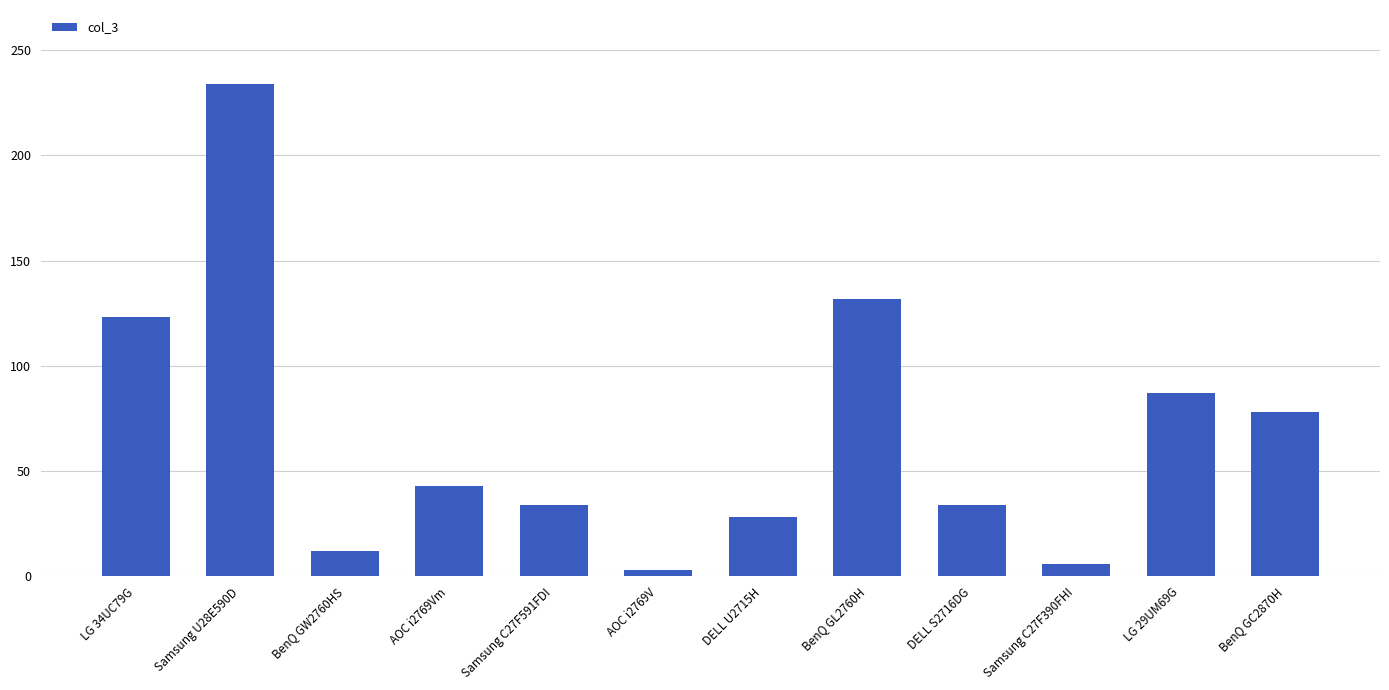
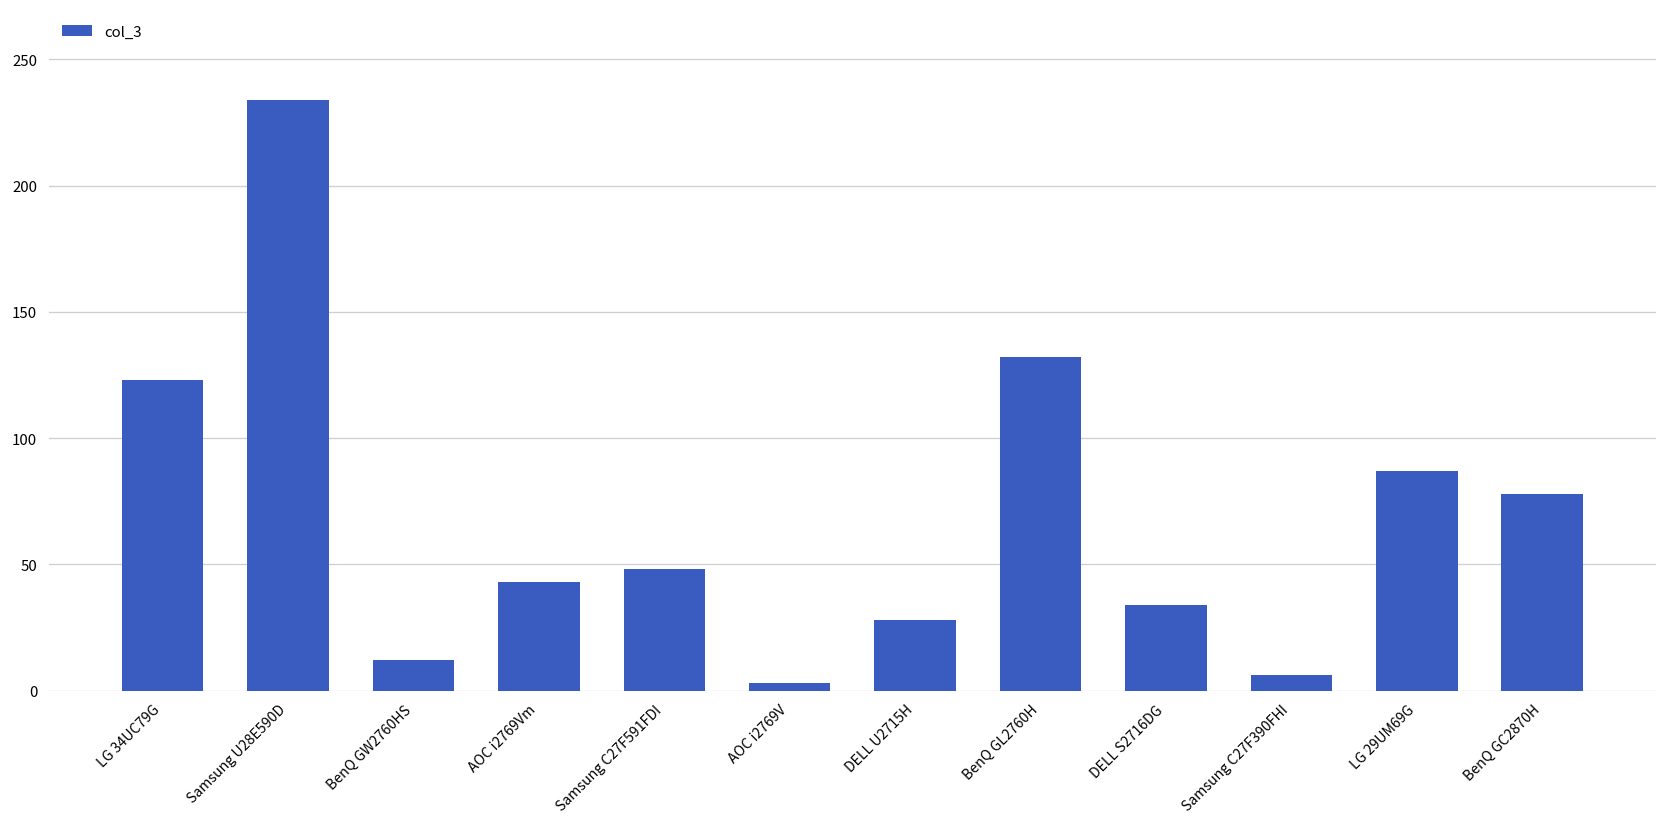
  {
    "LG 34UC79G": 123,
    "Samsung U28E590D": 234,
    "BenQ GW2760HS": 12,
    "AOC i2769Vm": 43,
-   "Samsung C27F591FDI": 34,
+   "Samsung C27F591FDI": 48,
    "AOC i2769V": 3,
    "DELL U2715H": 28,
    "BenQ GL2760H": 132,
    "DELL S2716DG": 34,
    "Samsung C27F390FHI": 6,
    "LG 29UM69G": 87,
    "BenQ GC2870H": 78
  }
